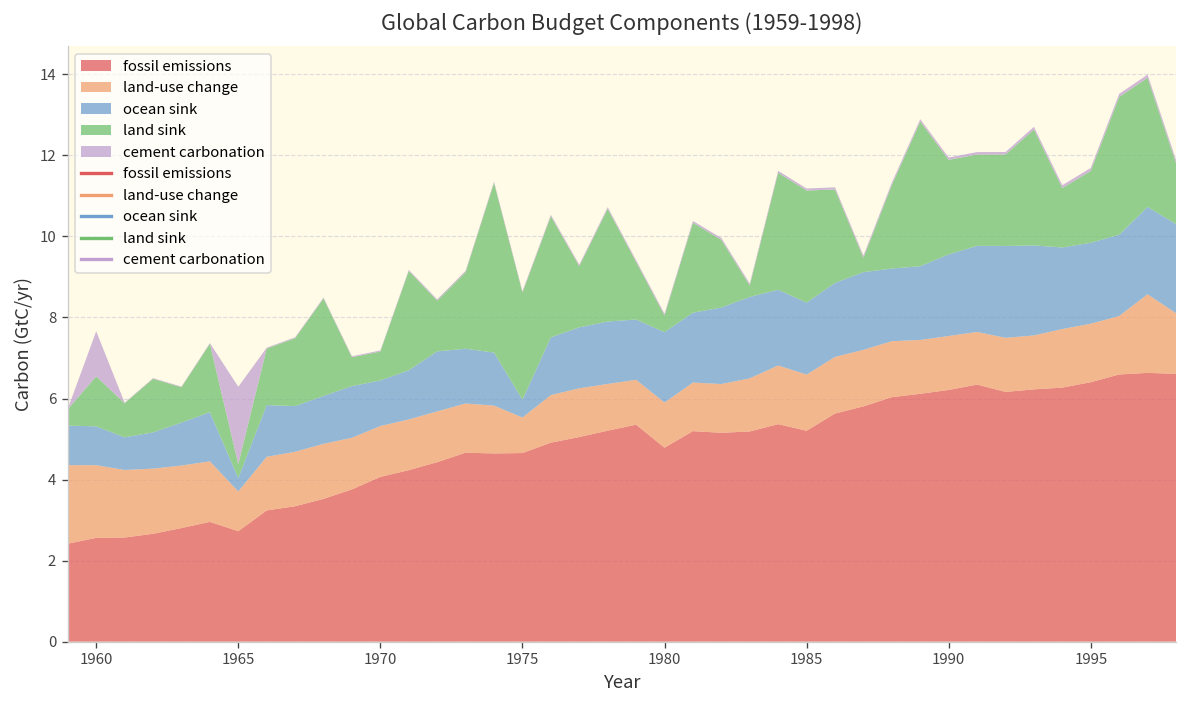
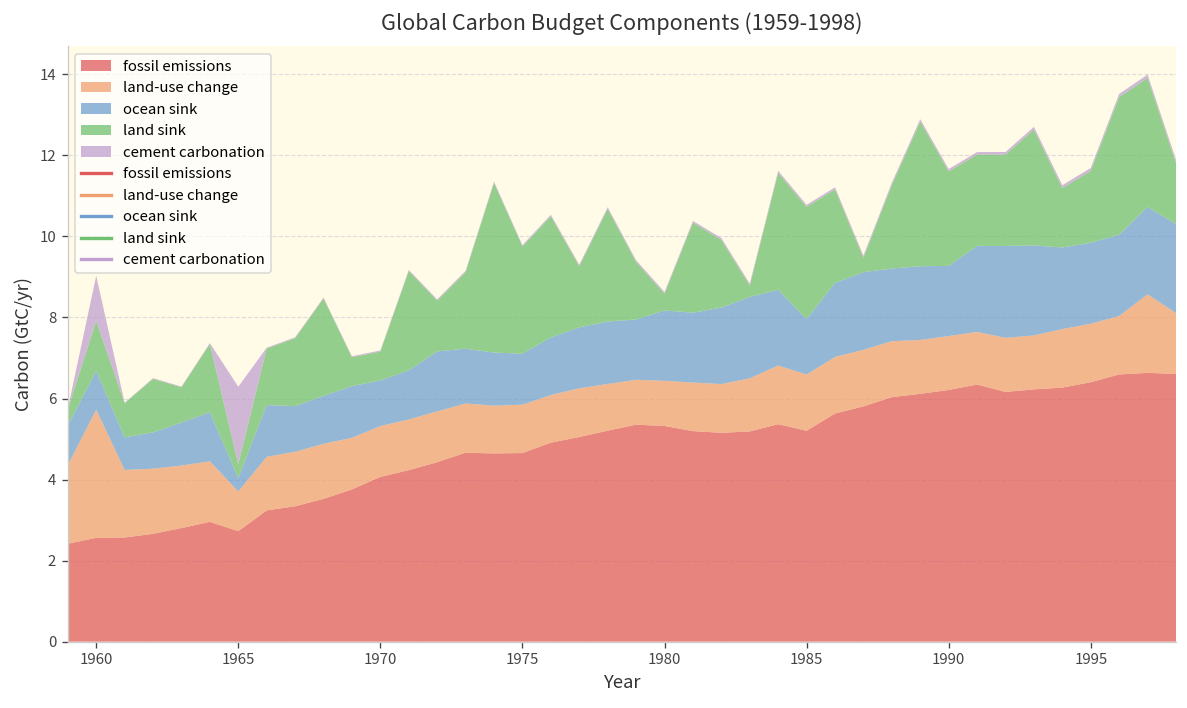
  {
    "fossil emissions": {
      "1960": 2.6,
      "1965": 2.7,
      "1970": 4.1,
      "1975": 4.7,
-     "1980": 4.8,
+     "1980": 5.3,
      "1985": 5.2,
      "1990": 6.2,
      "1995": 6.4
    },
    "land-use change": {
-     "1960": 1.8,
+     "1960": 3.2,
      "1965": 1.0,
      "1970": 1.3,
-     "1975": 0.9,
+     "1975": 1.2,
      "1980": 1.1,
      "1985": 1.4,
      "1990": 1.3,
      "1995": 1.4
    },
    "ocean sink": {
      "1960": 1.0,
      "1965": 0.3,
      "1970": 1.1,
-     "1975": 0.4,
+     "1975": 1.3,
      "1980": 1.7,
-     "1985": 1.8,
-     "1990": 2.0,
+     "1985": 1.4,
+     "1990": 1.7,
      "1995": 2.0
    },
    "land sink": {
      "1960": 1.2,
      "1965": 0.3
    },
    "cement carbonation": {
      "1965": 1.9
    }
  }
